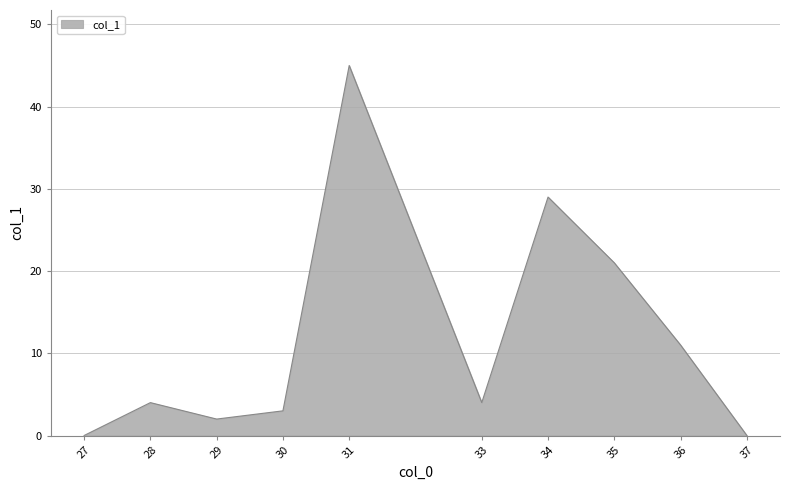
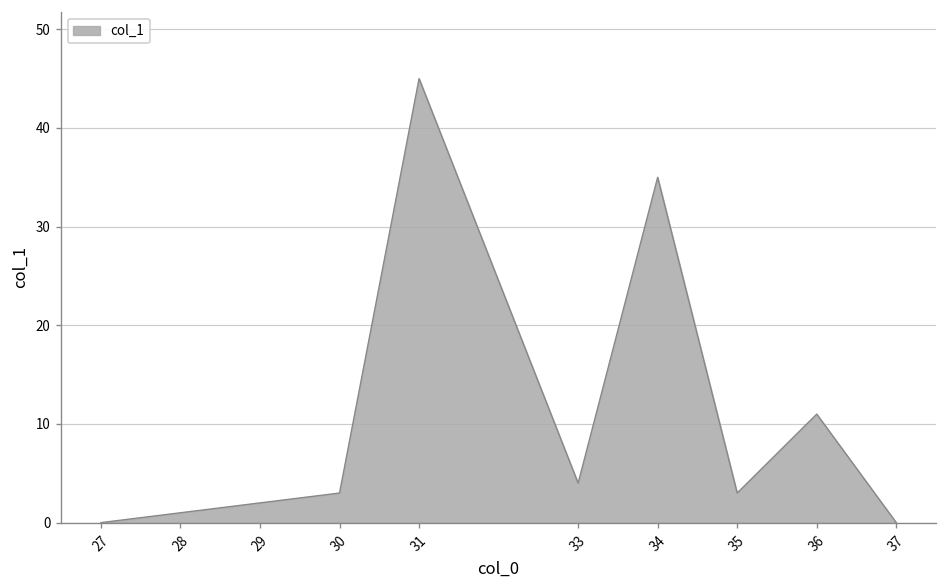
  {
    "27": 0,
-   "28": 4,
+   "28": 1,
    "29": 2,
    "30": 3,
    "31": 45,
    "33": 4,
-   "34": 29,
-   "35": 21,
+   "34": 35,
+   "35": 3,
    "36": 11,
    "37": 0
  }
